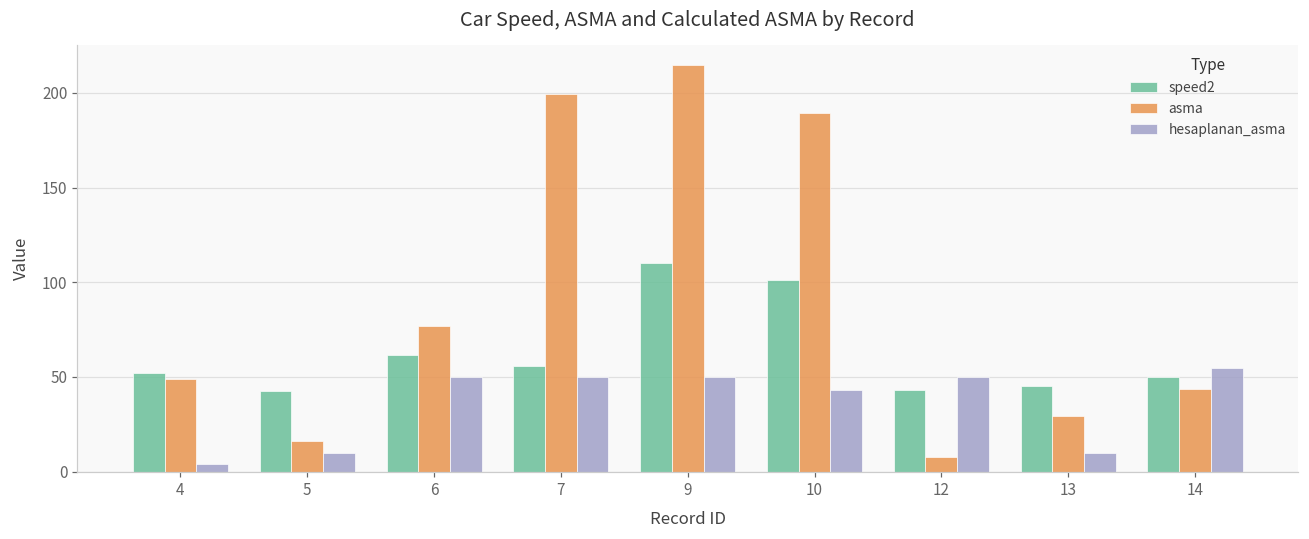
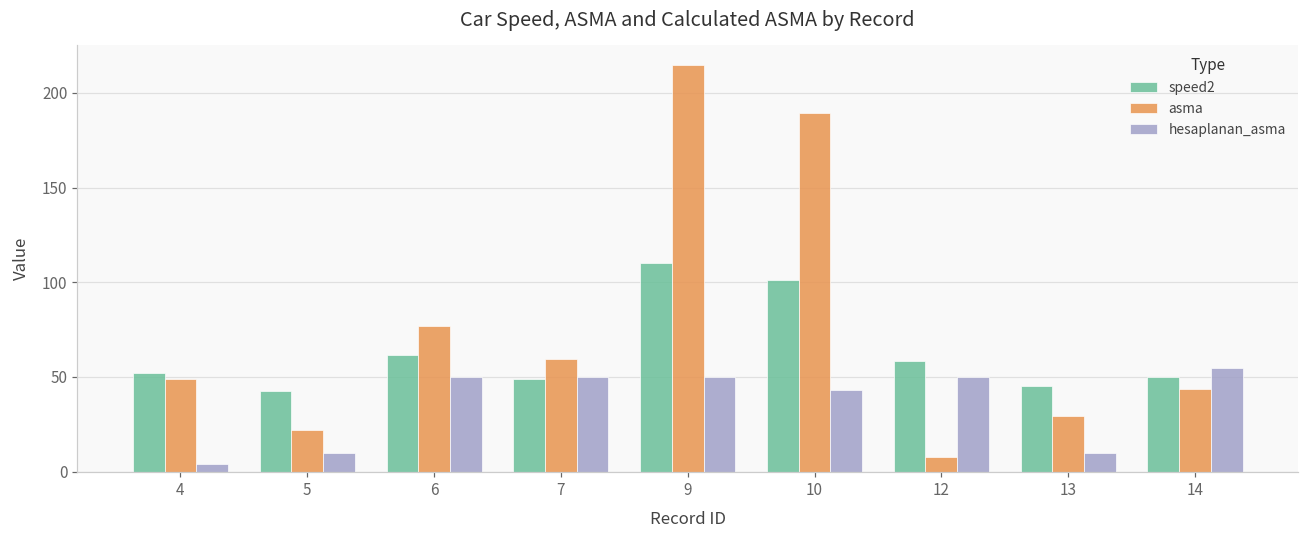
  {
    "speed2": {
      "4": 52,
      "5": 43,
      "6": 62,
-     "7": 56,
+     "7": 49,
      "9": 110,
      "10": 101,
-     "12": 43,
+     "12": 58,
      "13": 45,
      "14": 50
    },
    "asma": {
      "4": 49,
-     "5": 16,
+     "5": 22,
      "6": 77,
-     "7": 200,
+     "7": 60,
      "9": 215,
      "10": 189,
      "12": 8,
      "13": 29,
      "14": 44
    },
    "hesaplanan_asma": {
      "4": 4,
      "5": 10,
      "6": 50,
      "7": 50,
      "9": 50,
      "10": 43,
      "12": 50,
      "13": 10,
      "14": 55
    }
  }
